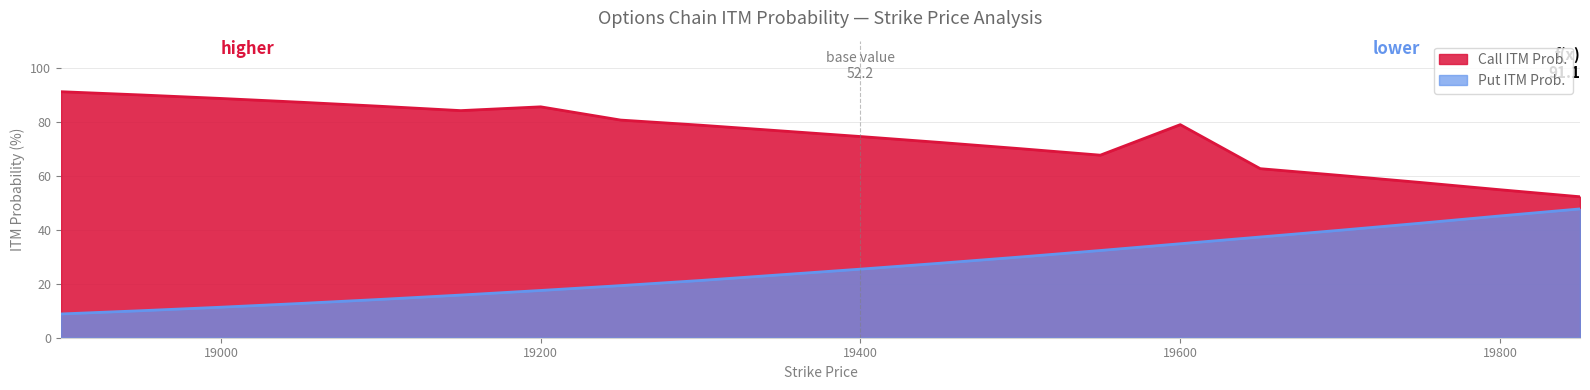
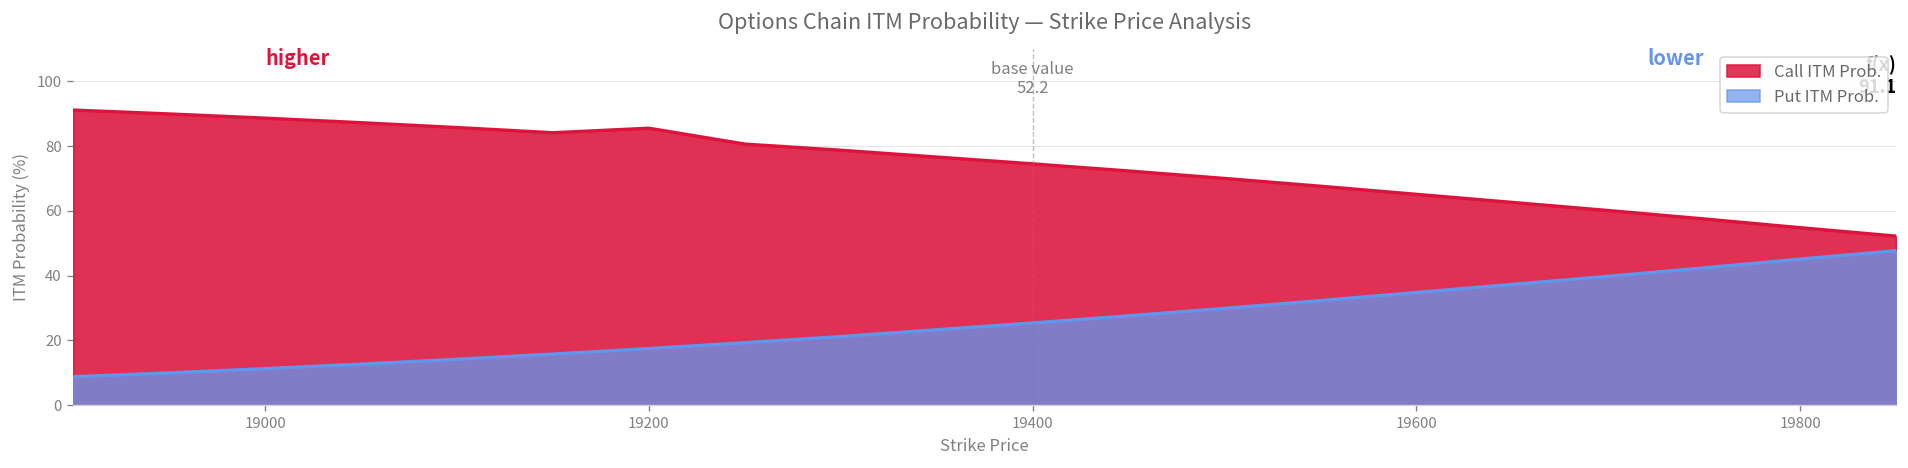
  {
    "Call ITM Prob.": {
      "19000": 89,
      "19200": 86,
      "19400": 75,
-     "19600": 79,
+     "19600": 65,
      "19800": 55
    },
    "Put ITM Prob.": {
      "19000": 11,
      "19200": 18,
      "19400": 25,
      "19600": 35,
      "19800": 45
    }
  }
